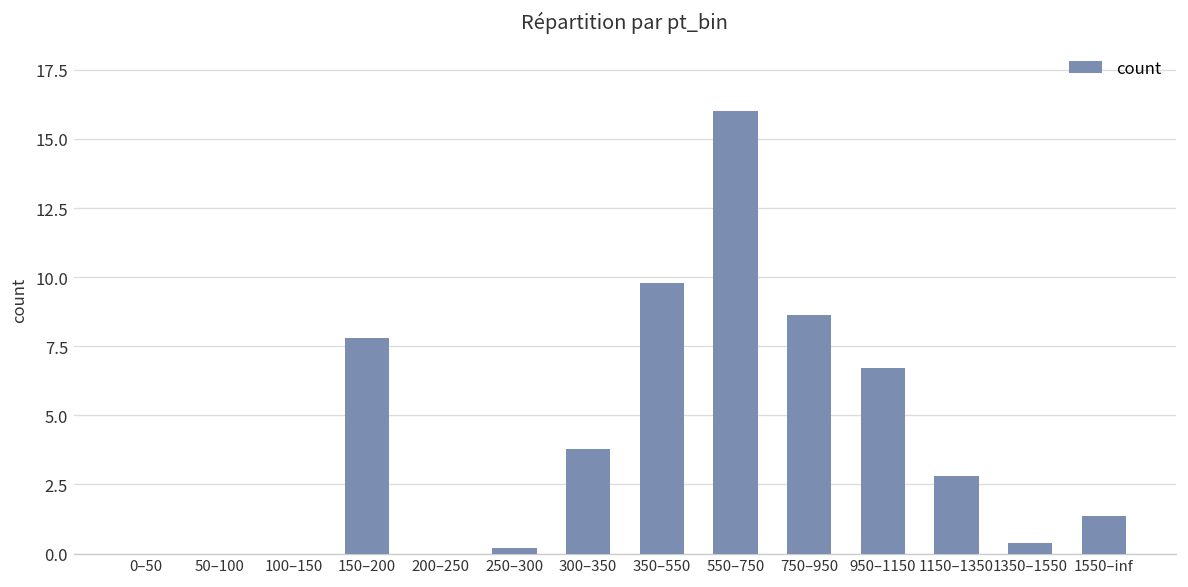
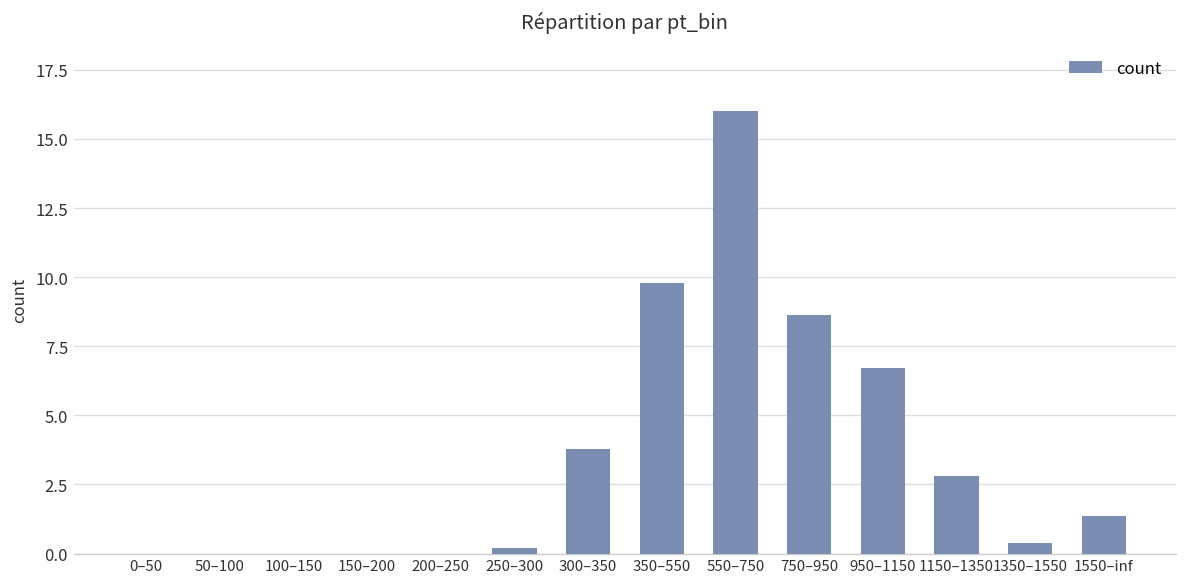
  {
    "0–50": 0.0,
    "50–100": 0.0,
    "100–150": 0.0,
-   "150–200": 7.8,
+   "150–200": 0.0,
    "200–250": 0.0,
    "250–300": 0.2,
    "300–350": 3.8,
    "350–550": 9.8,
    "550–750": 16.0,
    "750–950": 8.6,
    "950–1150": 6.7,
    "1150–1350": 2.8,
    "1350–1550": 0.4,
    "1550–inf": 1.3
  }
